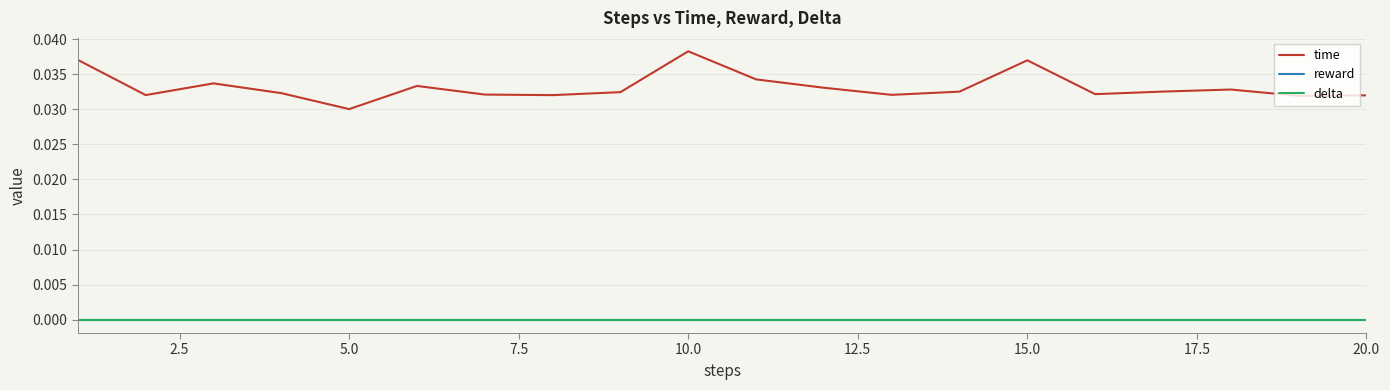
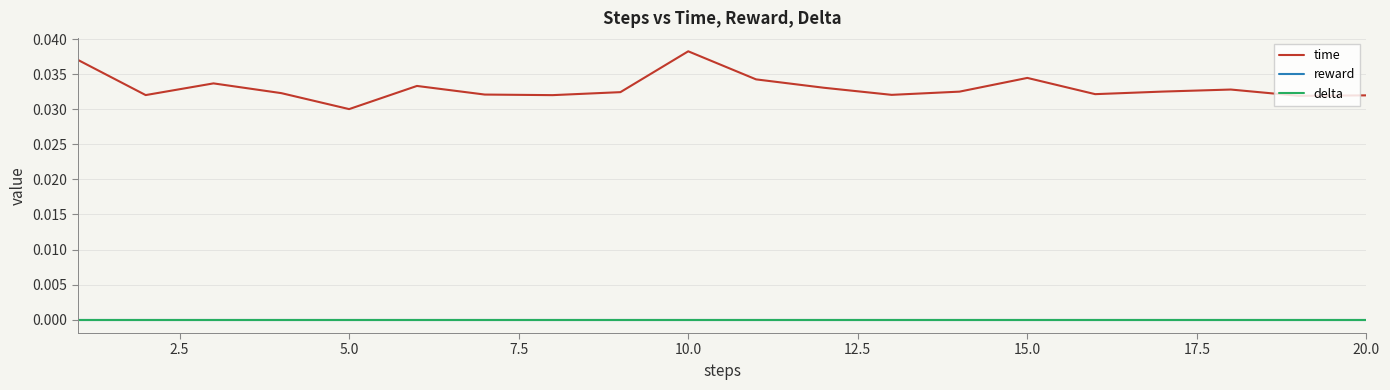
  {
    "time": {
      "5.0": 0.030,
      "10.0": 0.038,
-     "15.0": 0.037,
+     "15.0": 0.034,
      "20.0": 0.032
    },
    "delta": {
      "5.0": 0.000,
      "10.0": 0.000,
      "15.0": 0.000,
      "20.0": 0.000
    }
  }
